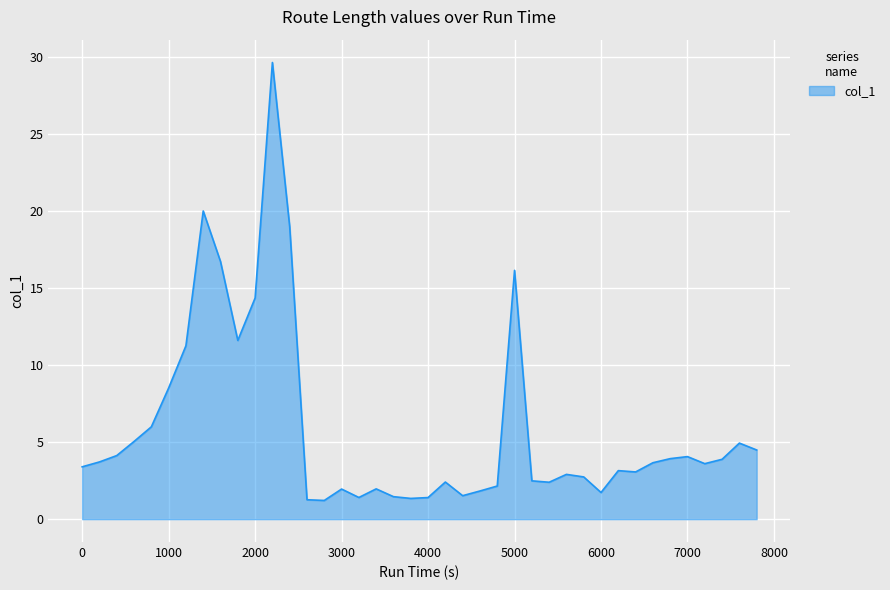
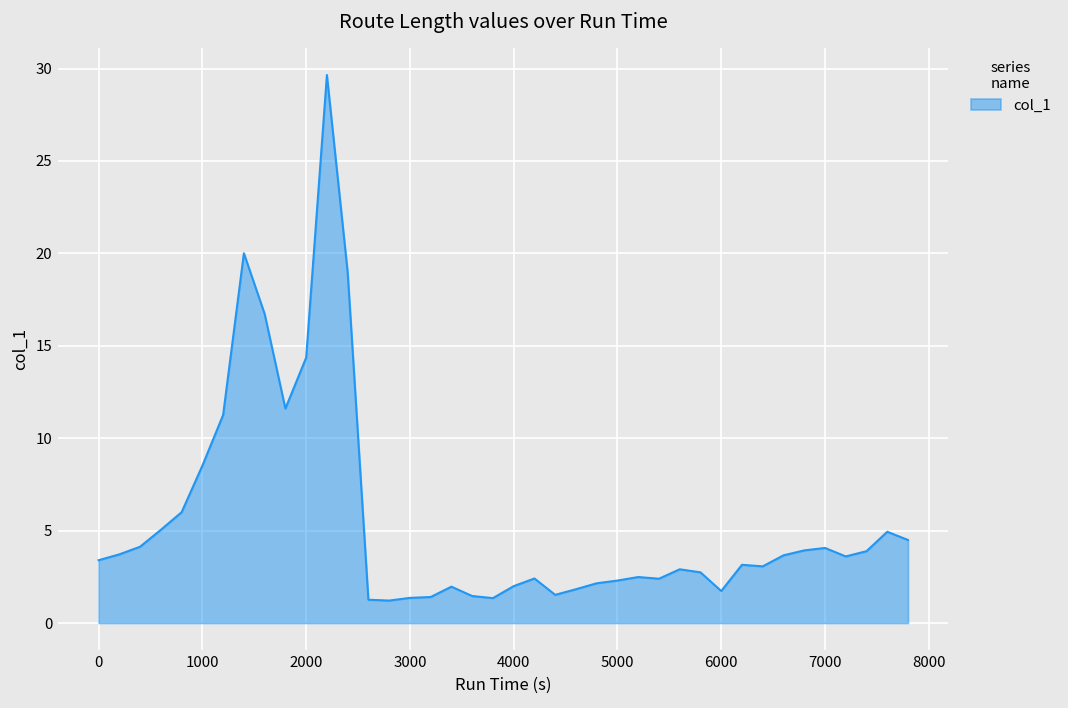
  {
    "0": 3.4,
    "1000": 8.5,
    "2000": 14.4,
-   "3000": 2.0,
-   "4000": 1.4,
-   "5000": 16.2,
+   "3000": 1.4,
+   "4000": 2.0,
+   "5000": 2.3,
    "6000": 1.7,
    "7000": 4.1
  }
